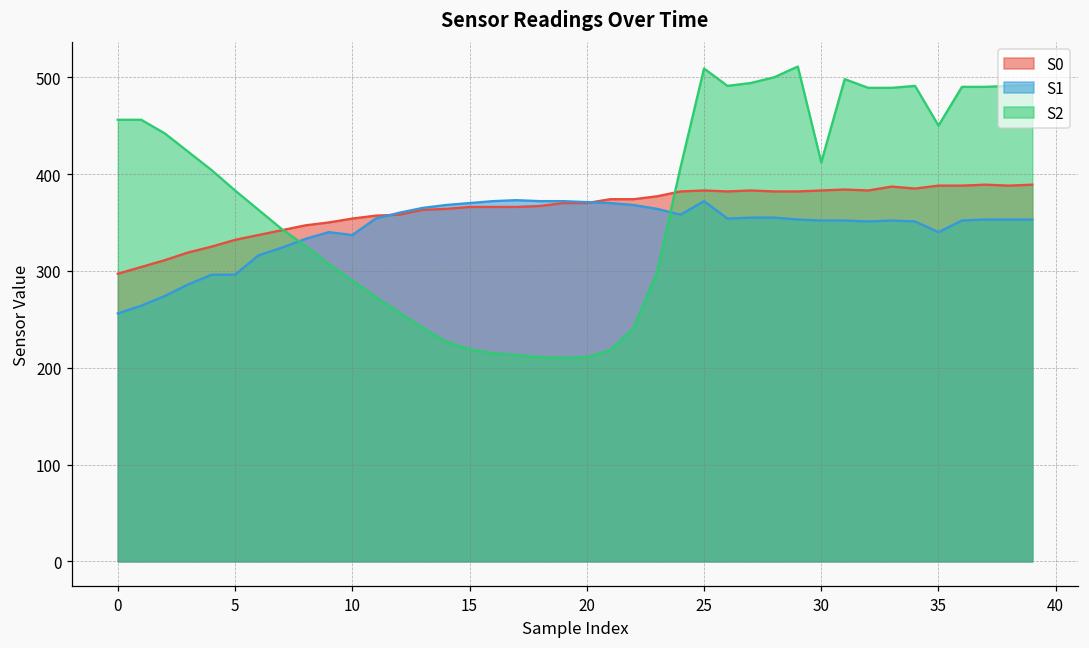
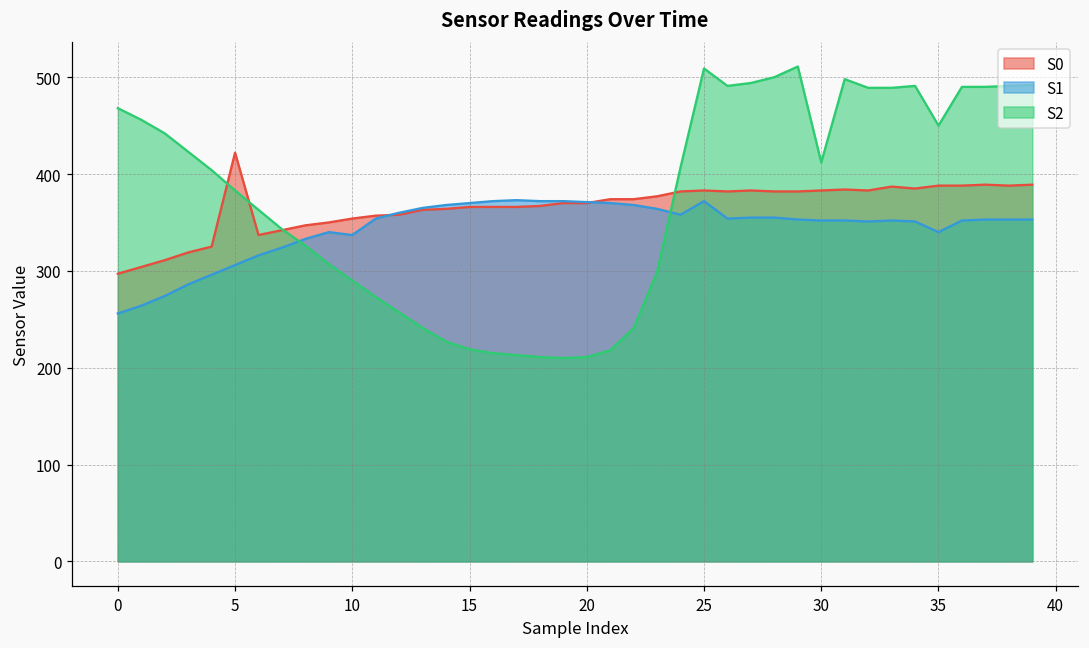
  {
    "S0": {
      "0": 300,
-     "5": 330,
+     "5": 420,
      "10": 350,
      "15": 370,
      "25": 380,
      "30": 380,
      "35": 390
    },
    "S1": {
      "0": 260,
-     "5": 300,
+     "5": 310,
      "10": 340,
      "15": 370,
      "25": 370,
      "30": 350,
      "35": 340
    },
    "S2": {
-     "0": 460,
+     "0": 470,
      "5": 380,
      "10": 290,
      "15": 220,
      "20": 210,
      "25": 510,
      "30": 410,
      "35": 450
    }
  }
